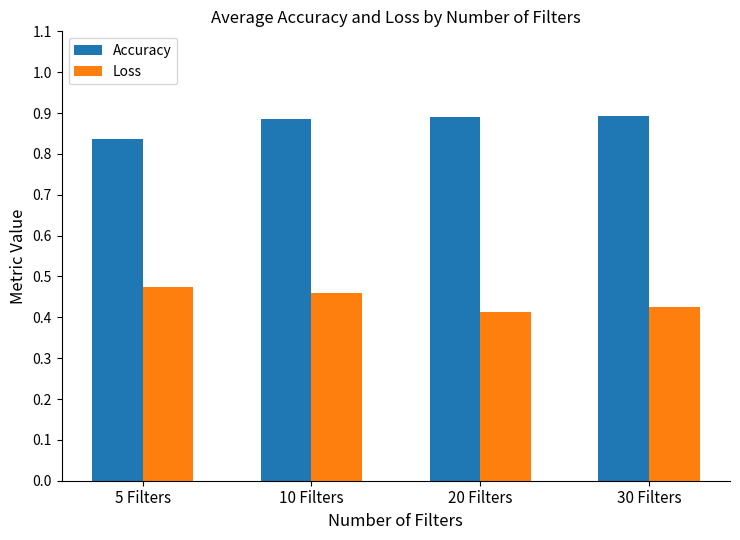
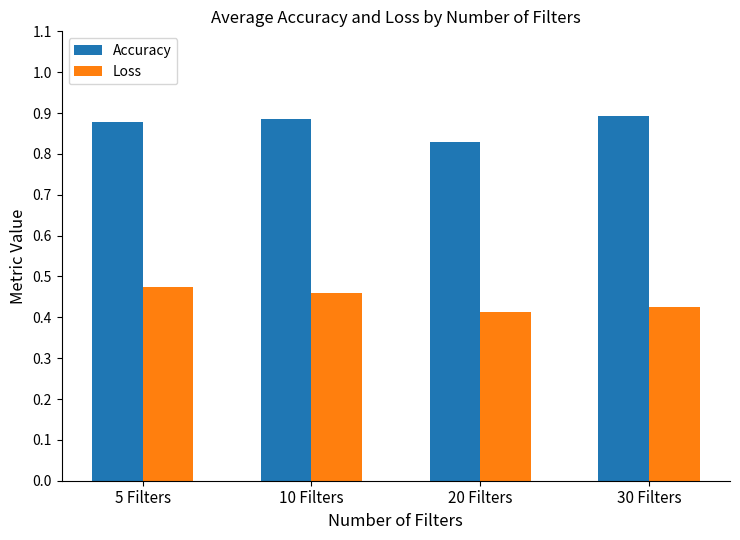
  {
    "Accuracy": {
-     "5 Filters": 0.84,
+     "5 Filters": 0.88,
      "10 Filters": 0.89,
-     "20 Filters": 0.89,
+     "20 Filters": 0.83,
      "30 Filters": 0.89
    },
    "Loss": {
      "5 Filters": 0.47,
      "10 Filters": 0.46,
      "20 Filters": 0.41,
      "30 Filters": 0.43
    }
  }
